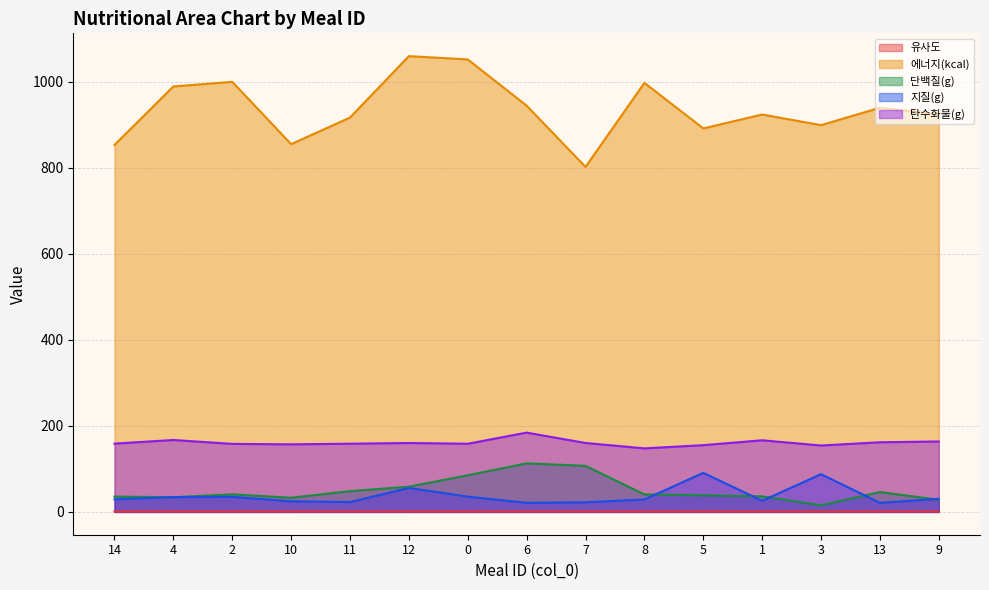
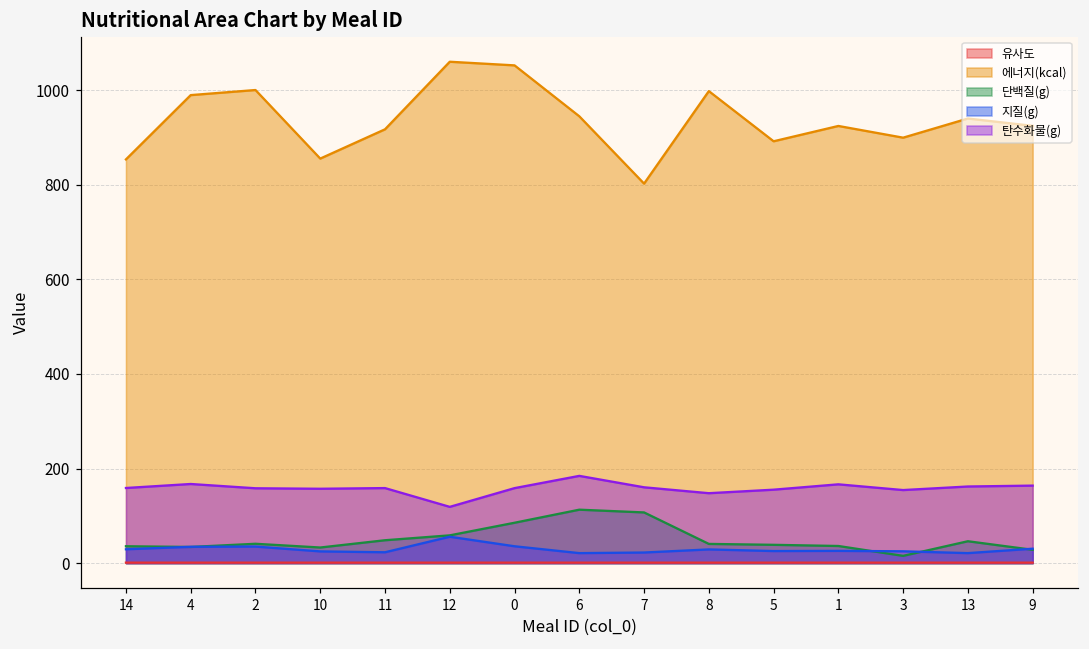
  {
    "유사도": {
      "14": 0,
      "4": 0,
      "2": 0,
      "10": 0,
      "11": 0,
      "12": 0,
      "0": 0,
      "6": 0,
      "7": 0,
      "8": 0,
      "5": 0,
      "1": 0,
      "3": 0,
      "13": 0,
      "9": 0
    },
    "에너지(kcal)": {
      "14": 850,
      "4": 990,
      "2": 1000,
      "10": 860,
      "11": 920,
      "12": 1060,
      "0": 1050,
      "6": 940,
      "7": 800,
      "8": 1000,
      "5": 890,
      "1": 920,
      "3": 900
    },
    "단백질(g)": {
      "14": 40,
      "2": 40,
      "10": 30,
      "11": 50,
      "0": 90,
      "6": 110,
      "7": 110,
      "8": 40,
      "5": 40,
      "1": 40,
      "3": 20,
      "13": 50
    },
    "지질(g)": {
      "14": 30,
      "2": 40,
      "10": 20,
      "11": 20,
      "0": 40,
      "6": 20,
      "7": 20,
      "8": 30,
-     "5": 90,
+     "5": 30,
      "1": 30,
-     "3": 90,
+     "3": 20,
      "13": 20
    },
    "탄수화물(g)": {
      "14": 160,
      "4": 170,
      "2": 160,
      "10": 160,
      "11": 160,
-     "12": 160,
+     "12": 120,
      "0": 160,
      "6": 180,
      "7": 160,
      "8": 150,
      "5": 160,
      "1": 170,
      "3": 150,
      "13": 160,
      "9": 160
    }
  }
